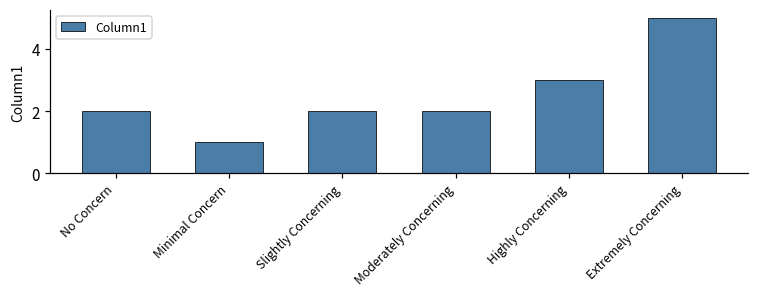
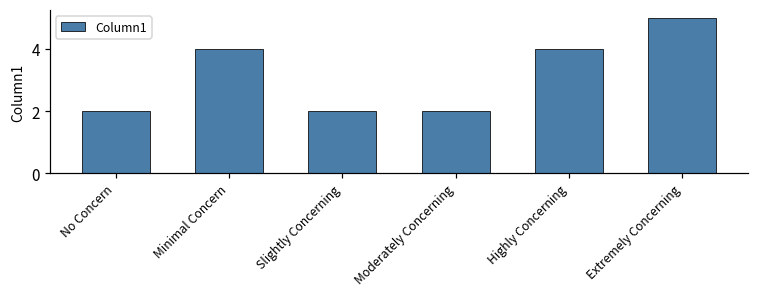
  {
    "No Concern": 2,
-   "Minimal Concern": 1,
+   "Minimal Concern": 4,
    "Slightly Concerning": 2,
    "Moderately Concerning": 2,
-   "Highly Concerning": 3,
+   "Highly Concerning": 4,
    "Extremely Concerning": 5
  }
